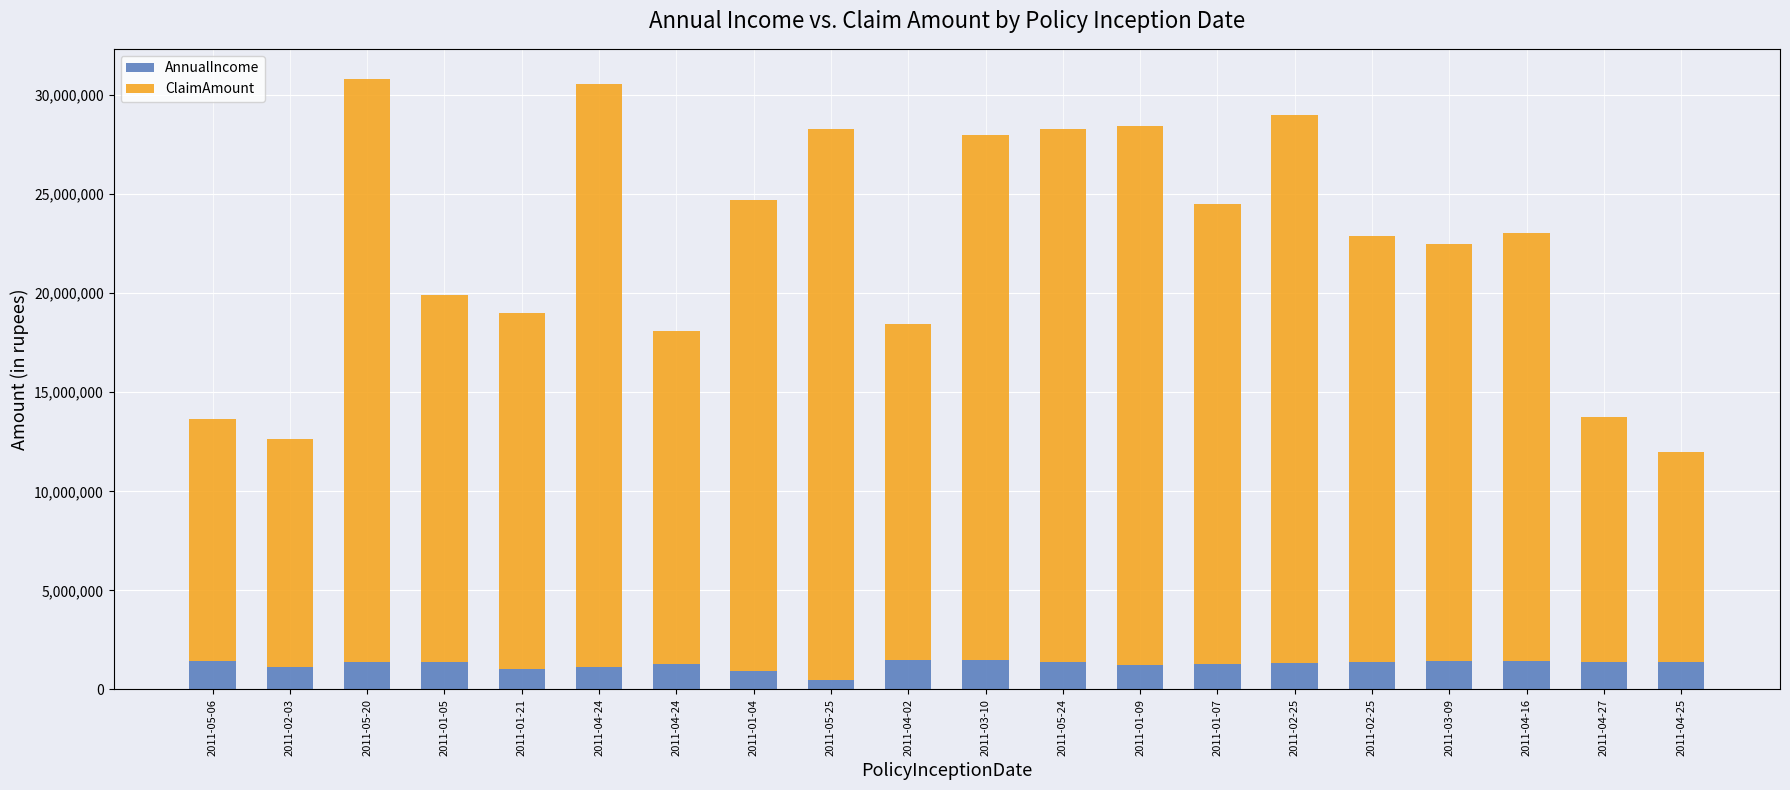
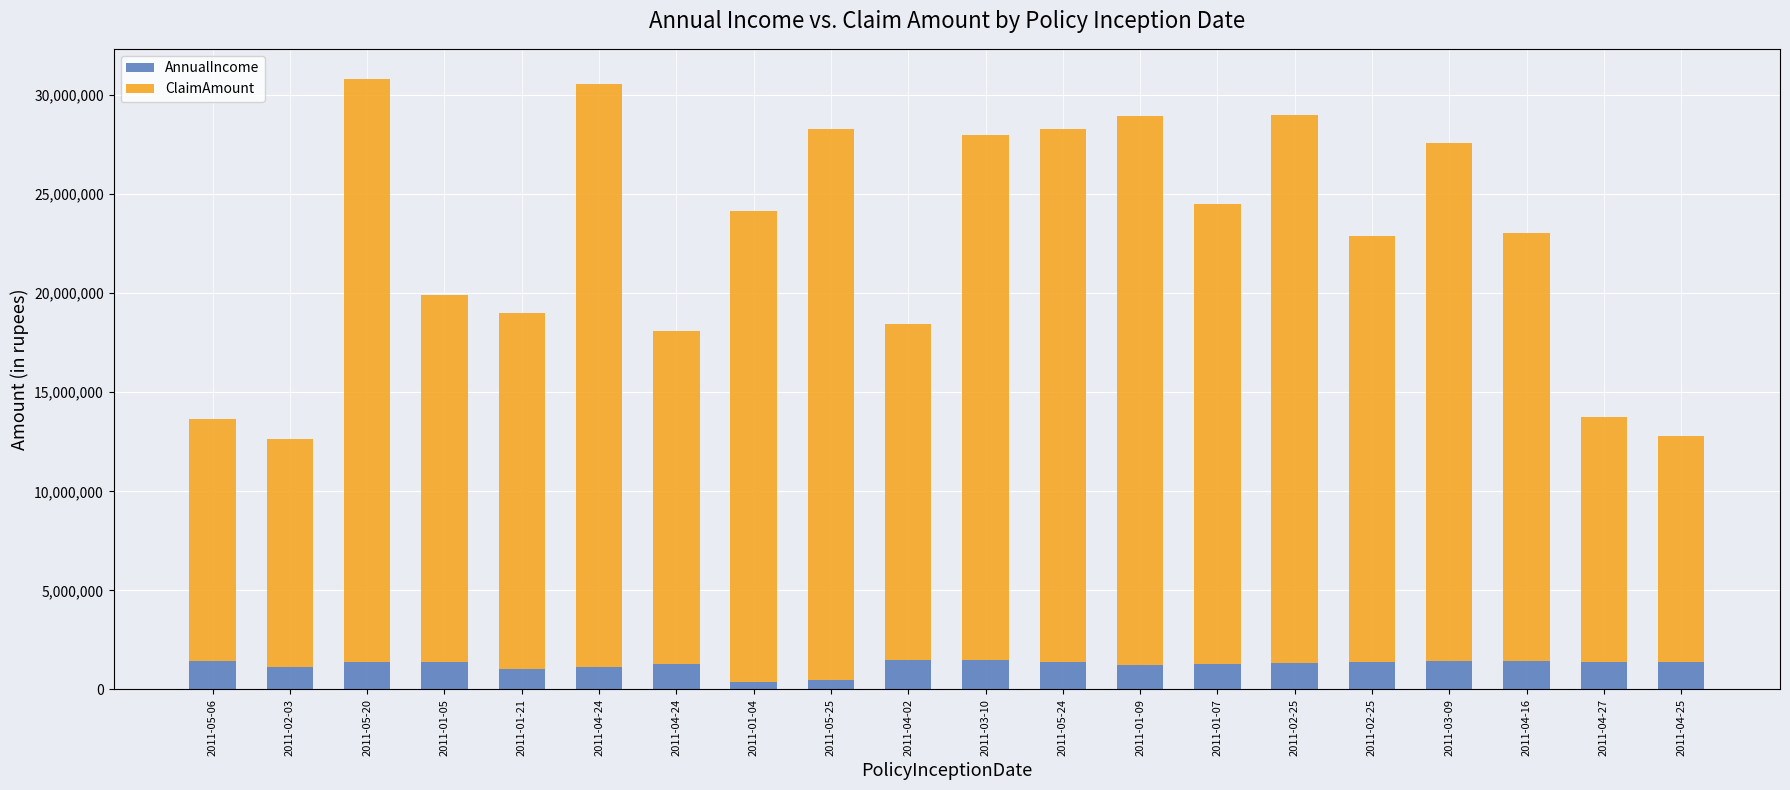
  {
    "AnnualIncome": {
      "2011-05-06": "1,400,000",
      "2011-02-03": "1,100,000",
      "2011-05-20": "1,400,000",
      "2011-01-05": "1,400,000",
      "2011-01-21": "1,000,000",
-     "2011-01-04": "900,000",
+     "2011-01-04": "400,000",
      "2011-05-25": "500,000",
      "2011-04-02": "1,500,000",
      "2011-03-10": "1,500,000",
      "2011-05-24": "1,400,000",
      "2011-01-09": "1,200,000",
      "2011-01-07": "1,300,000",
      "2011-03-09": "1,400,000",
      "2011-04-16": "1,500,000",
      "2011-04-27": "1,400,000",
      "2011-04-25": "1,400,000"
    },
    "ClaimAmount": {
      "2011-05-06": "12,200,000",
      "2011-02-03": "11,500,000",
      "2011-05-20": "29,400,000",
      "2011-01-05": "18,500,000",
      "2011-01-21": "18,000,000",
      "2011-01-04": "23,700,000",
      "2011-05-25": "27,800,000",
      "2011-04-02": "17,000,000",
      "2011-03-10": "26,500,000",
      "2011-05-24": "26,900,000",
-     "2011-01-09": "27,200,000",
+     "2011-01-09": "27,700,000",
      "2011-01-07": "23,200,000",
-     "2011-03-09": "21,100,000",
+     "2011-03-09": "26,200,000",
      "2011-04-16": "21,600,000",
      "2011-04-27": "12,400,000",
-     "2011-04-25": "10,600,000"
+     "2011-04-25": "11,400,000"
    }
  }
